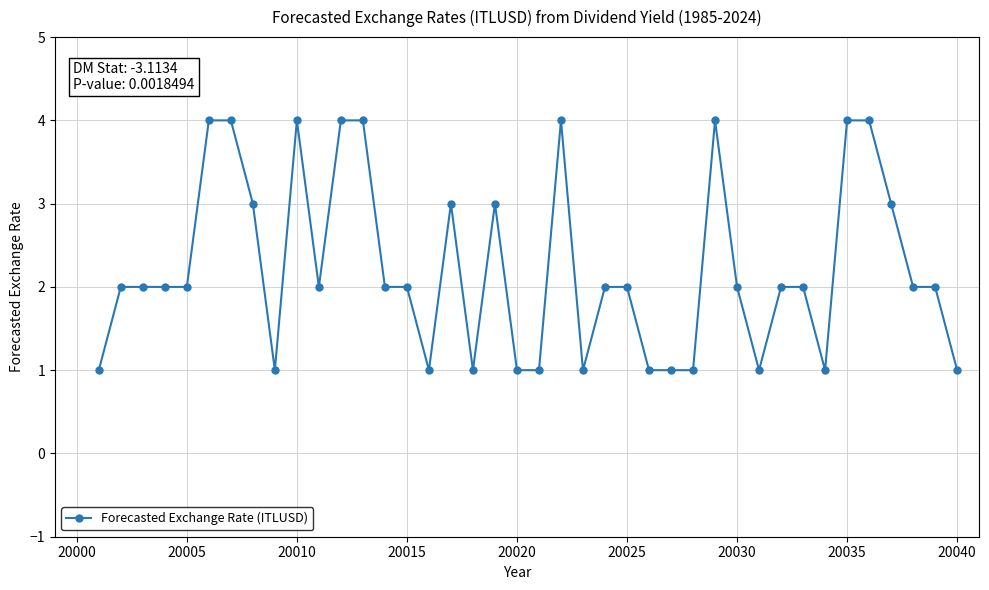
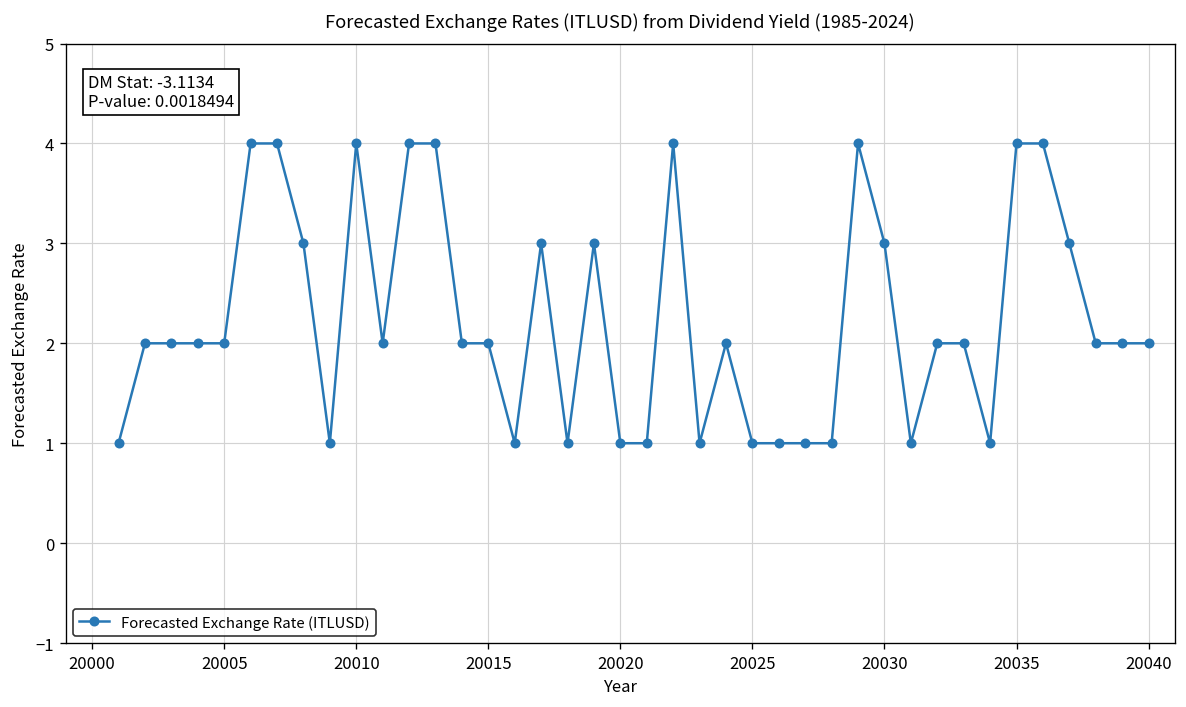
  {
    "20005": 2,
    "20010": 4,
    "20015": 2,
    "20020": 1,
-   "20025": 2,
-   "20030": 2,
+   "20025": 1,
+   "20030": 3,
    "20035": 4,
-   "20040": 1
+   "20040": 2
  }
